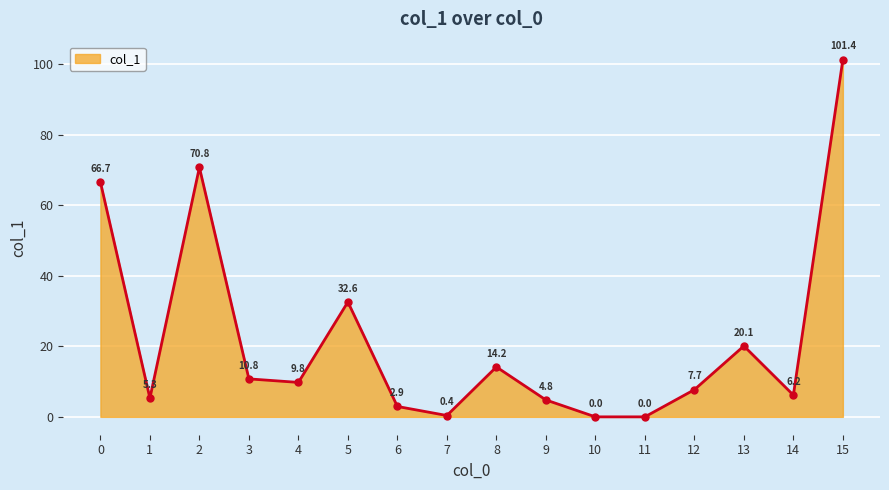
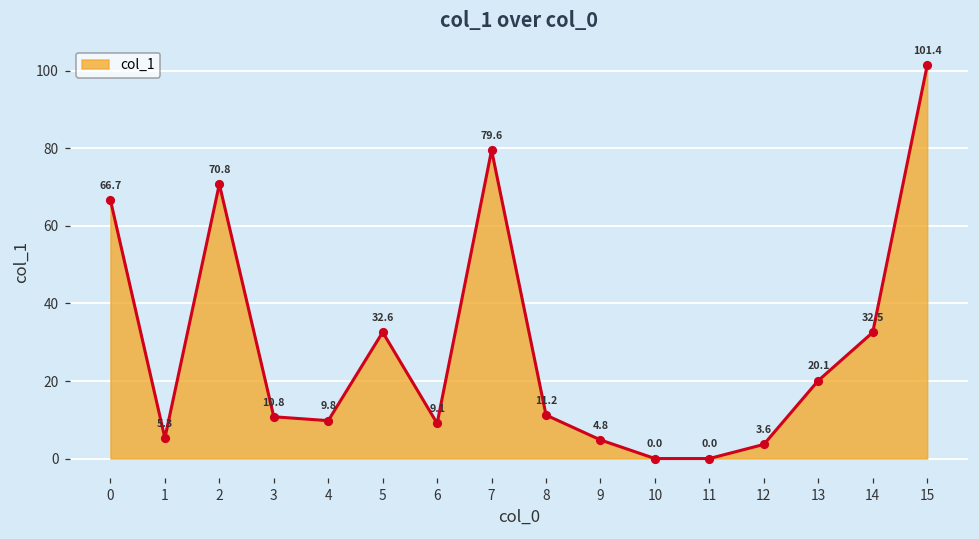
  {
    "0": 66.7,
    "1": 5.3,
    "2": 70.8,
    "3": 10.8,
    "4": 9.8,
    "5": 32.6,
-   "6": 2.9,
-   "7": 0.4,
-   "8": 14.2,
+   "6": 9.1,
+   "7": 79.6,
+   "8": 11.2,
    "9": 4.8,
    "10": 0.0,
    "11": 0.0,
-   "12": 7.7,
+   "12": 3.6,
    "13": 20.1,
-   "14": 6.2,
+   "14": 32.5,
    "15": 101.4
  }
